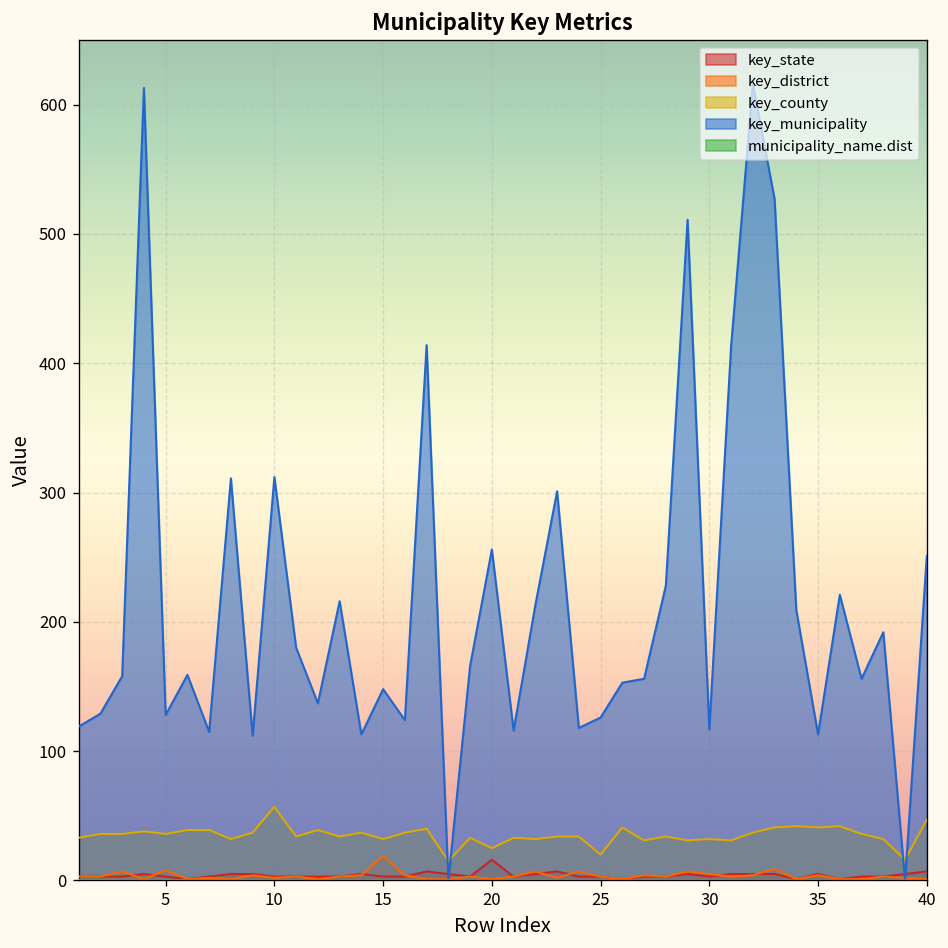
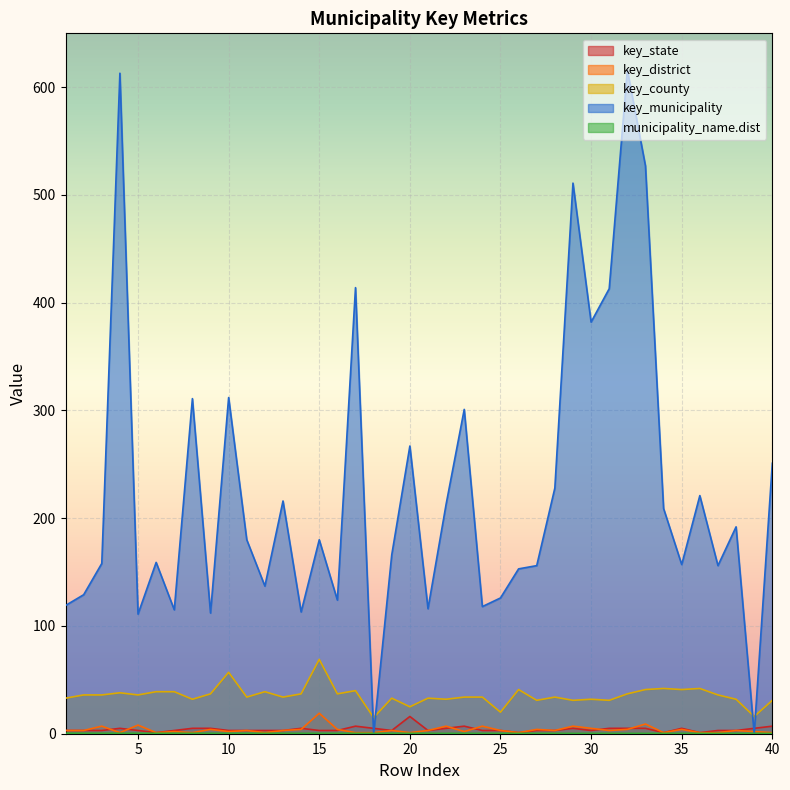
  {
    "key_state": {
      "5": 3,
      "15": 3,
      "20": 16,
      "40": 7
    },
    "key_district": {
      "5": 8,
      "15": 19
    },
    "key_county": {
      "5": 36,
      "10": 57,
-     "15": 32,
+     "15": 69,
      "20": 25,
      "25": 20,
      "30": 32,
      "35": 41,
-     "40": 47
+     "40": 31
    },
    "key_municipality": {
-     "5": 128,
+     "5": 111,
      "10": 312,
-     "15": 148,
-     "20": 256,
+     "15": 180,
+     "20": 267,
      "25": 126,
-     "30": 117,
-     "35": 113,
+     "30": 382,
+     "35": 157,
      "40": 251
    },
    "municipality_name.dist": {
      "5": 0,
      "15": 0,
      "25": 0,
      "30": 0,
      "35": 0
    }
  }
